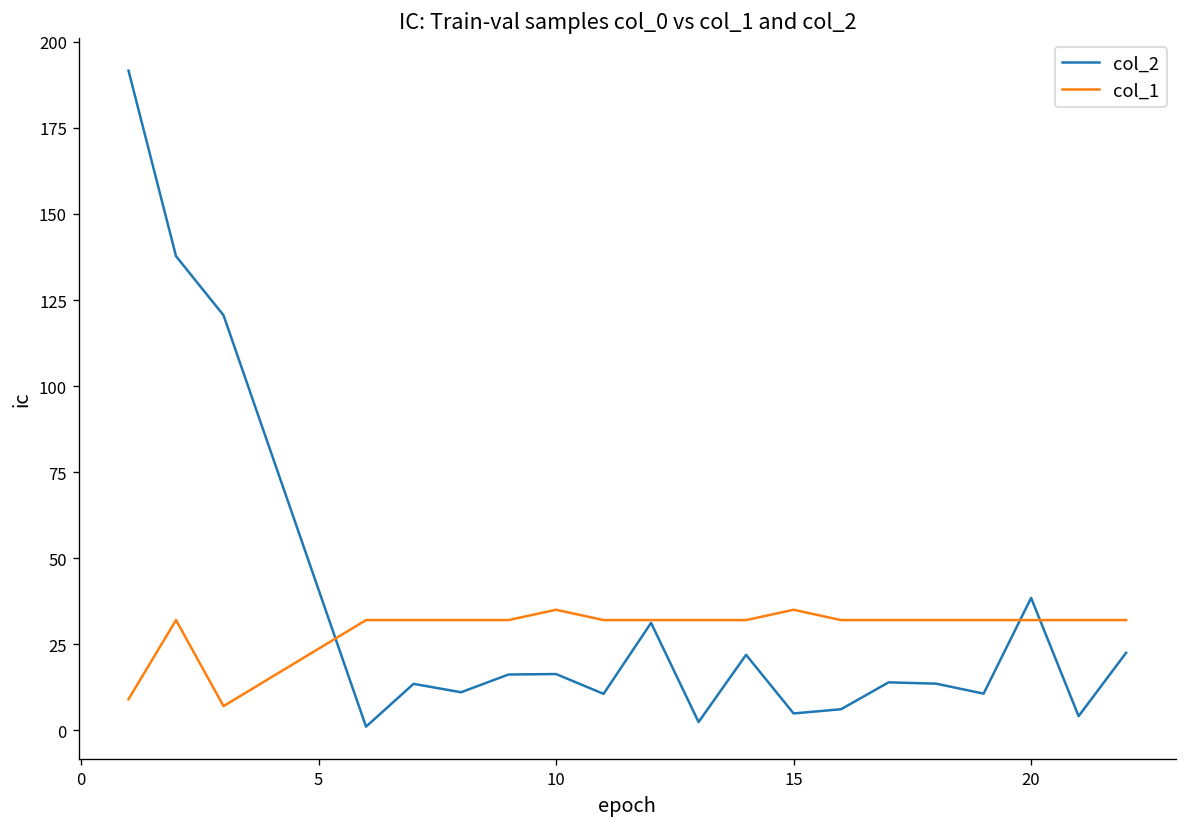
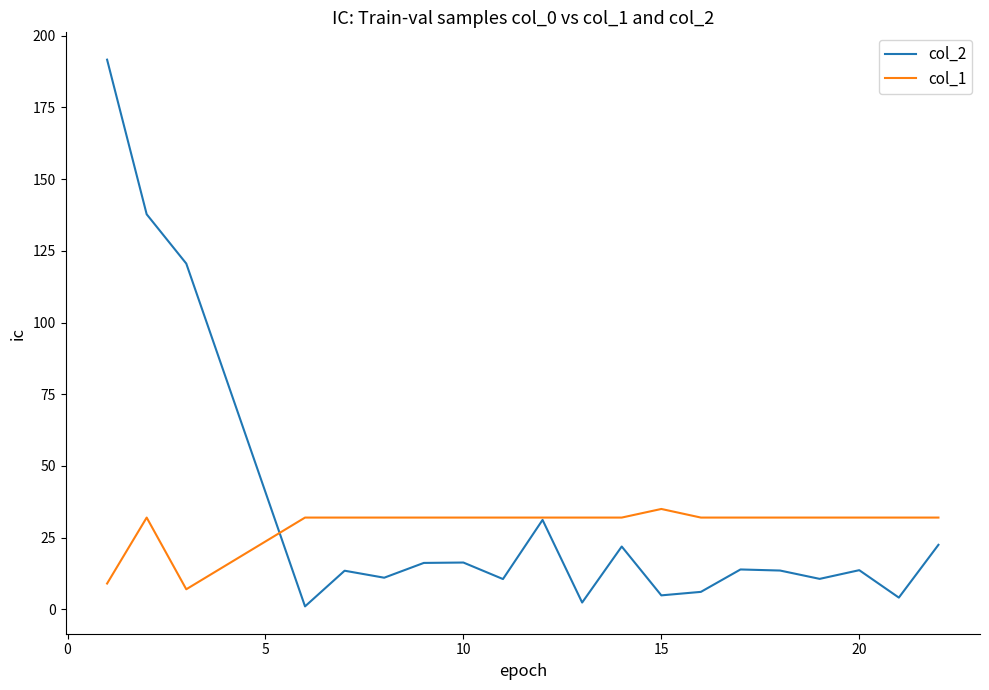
  {
    "col_2": {
      "10": 16,
      "15": 5,
-     "20": 38
+     "20": 14
    },
    "col_1": {
-     "10": 35,
+     "10": 32,
      "15": 35,
      "20": 32
    }
  }
